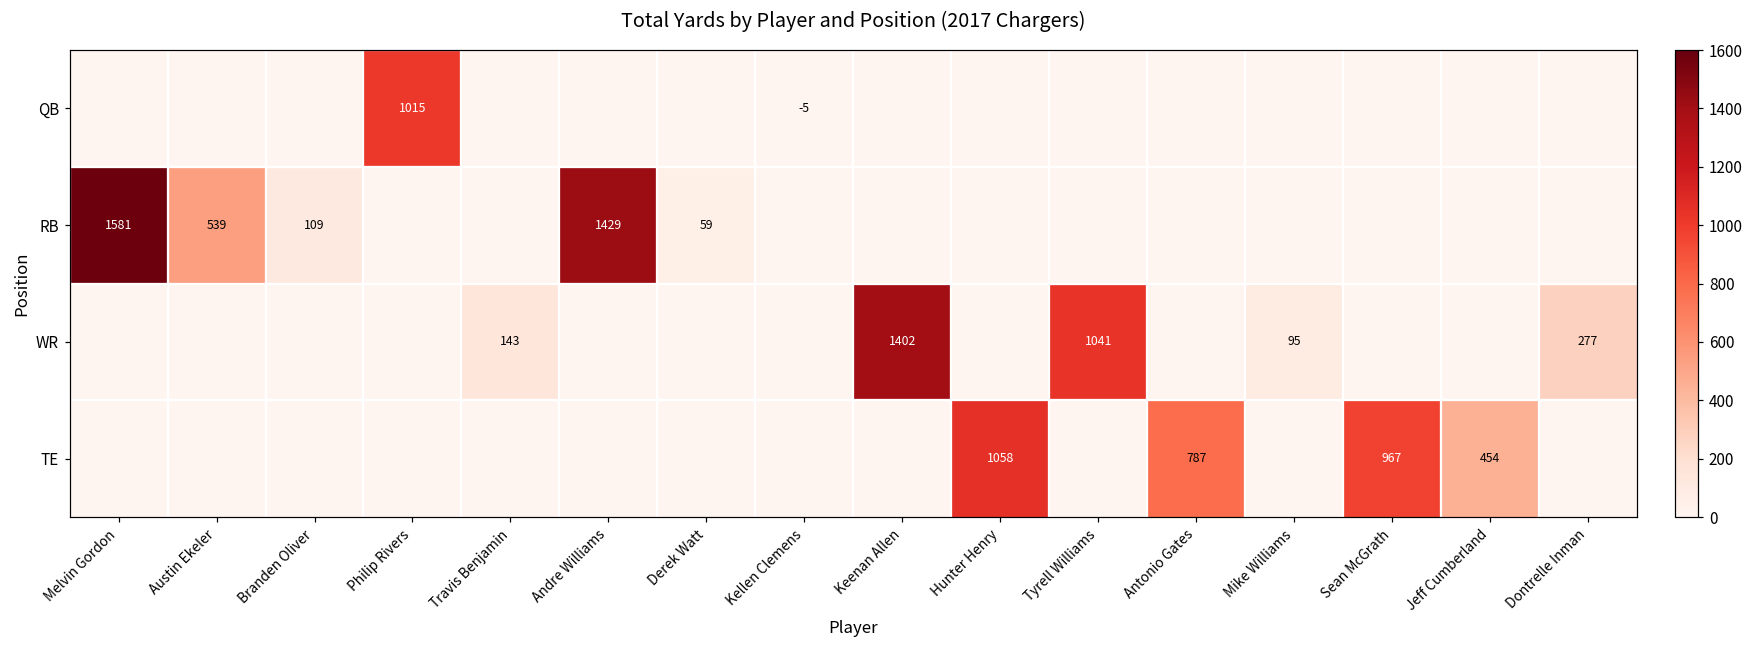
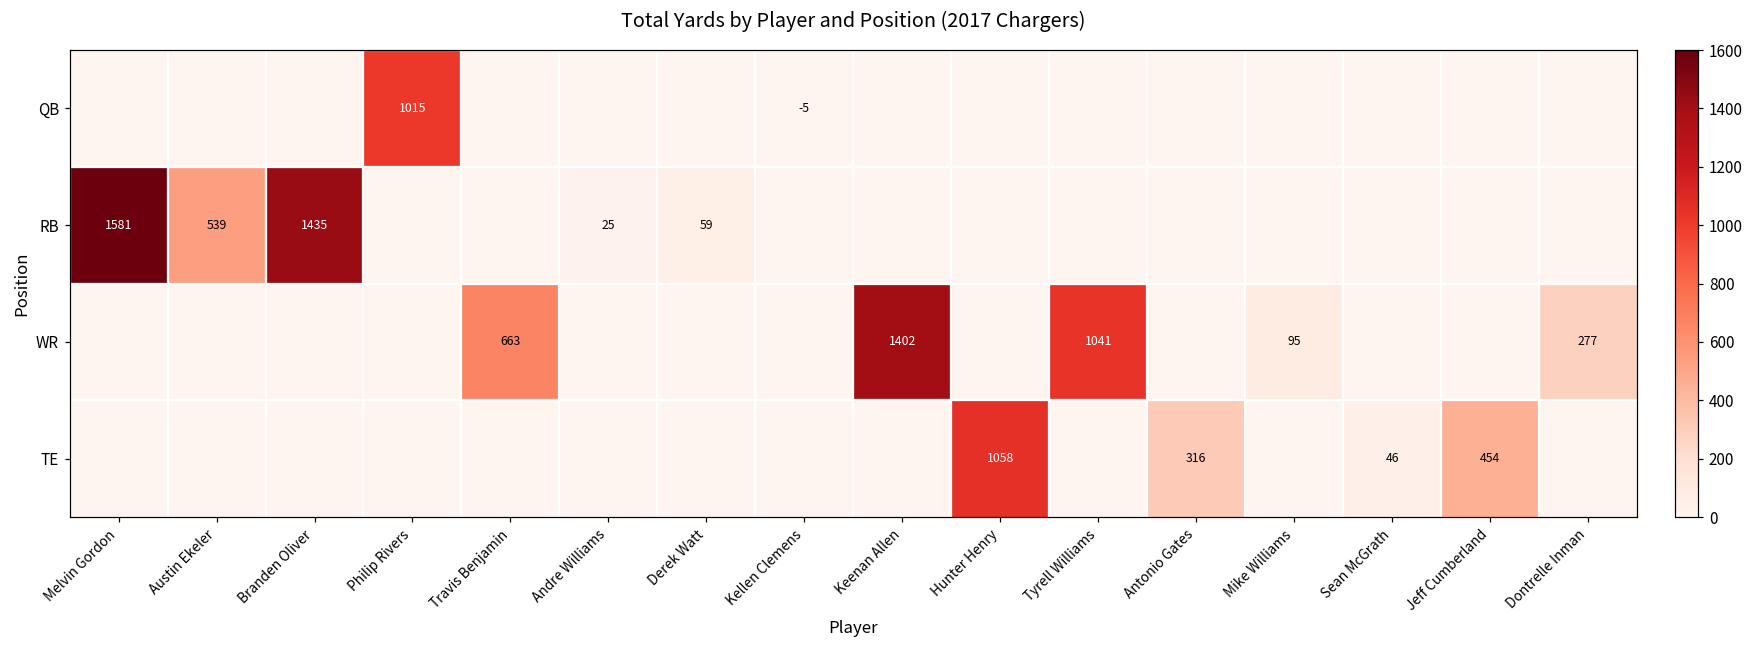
  {
    "QB": {
      "Philip Rivers": 1015,
      "Kellen Clemens": -5
    },
    "RB": {
      "Melvin Gordon": 1581,
      "Austin Ekeler": 539,
-     "Branden Oliver": 109,
-     "Andre Williams": 1429,
+     "Branden Oliver": 1435,
+     "Andre Williams": 25,
      "Derek Watt": 59
    },
    "WR": {
-     "Travis Benjamin": 143,
+     "Travis Benjamin": 663,
      "Keenan Allen": 1402,
      "Tyrell Williams": 1041,
      "Mike Williams": 95,
      "Dontrelle Inman": 277
    },
    "TE": {
      "Hunter Henry": 1058,
-     "Antonio Gates": 787,
-     "Sean McGrath": 967,
+     "Antonio Gates": 316,
+     "Sean McGrath": 46,
      "Jeff Cumberland": 454
    }
  }
